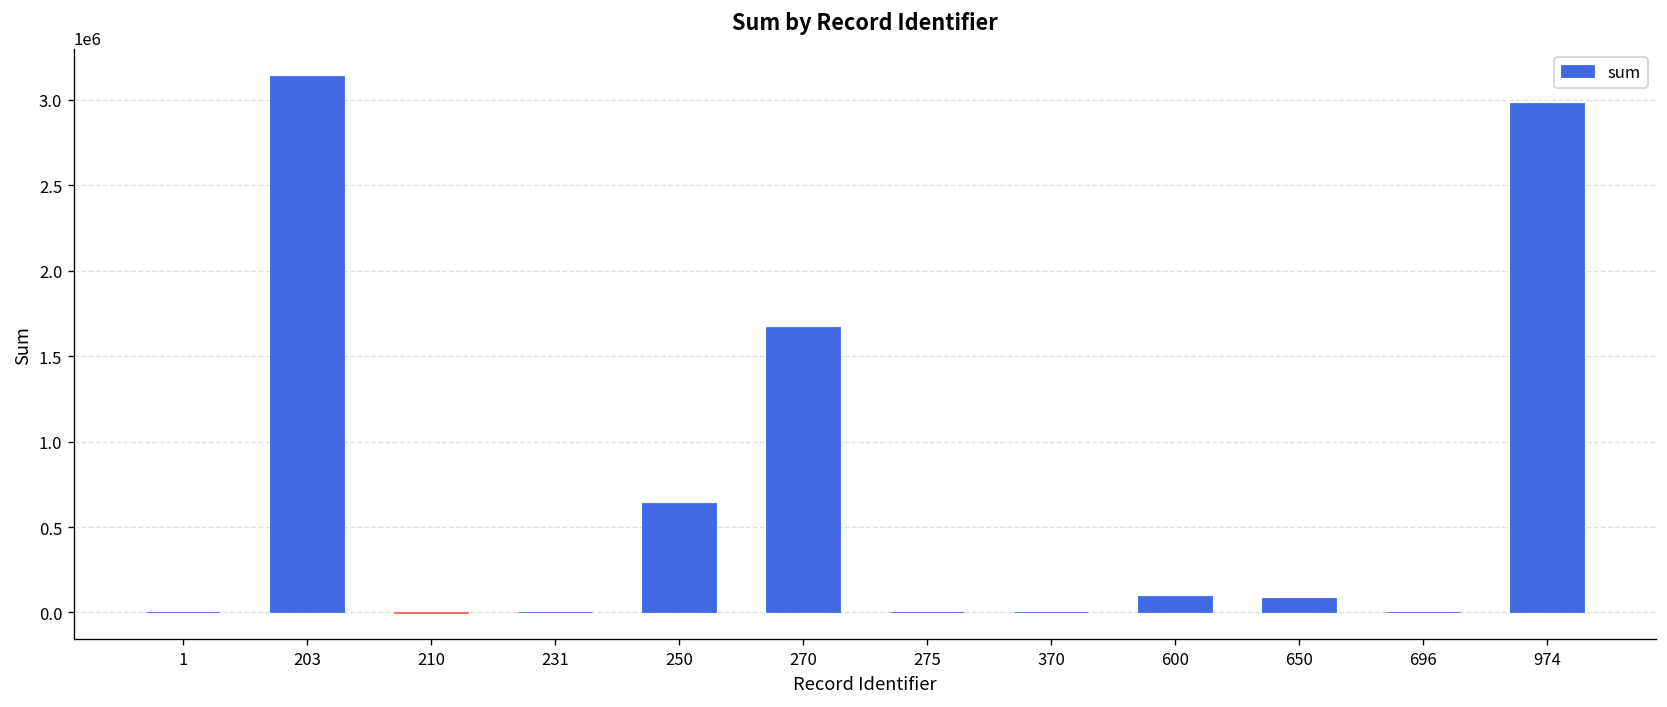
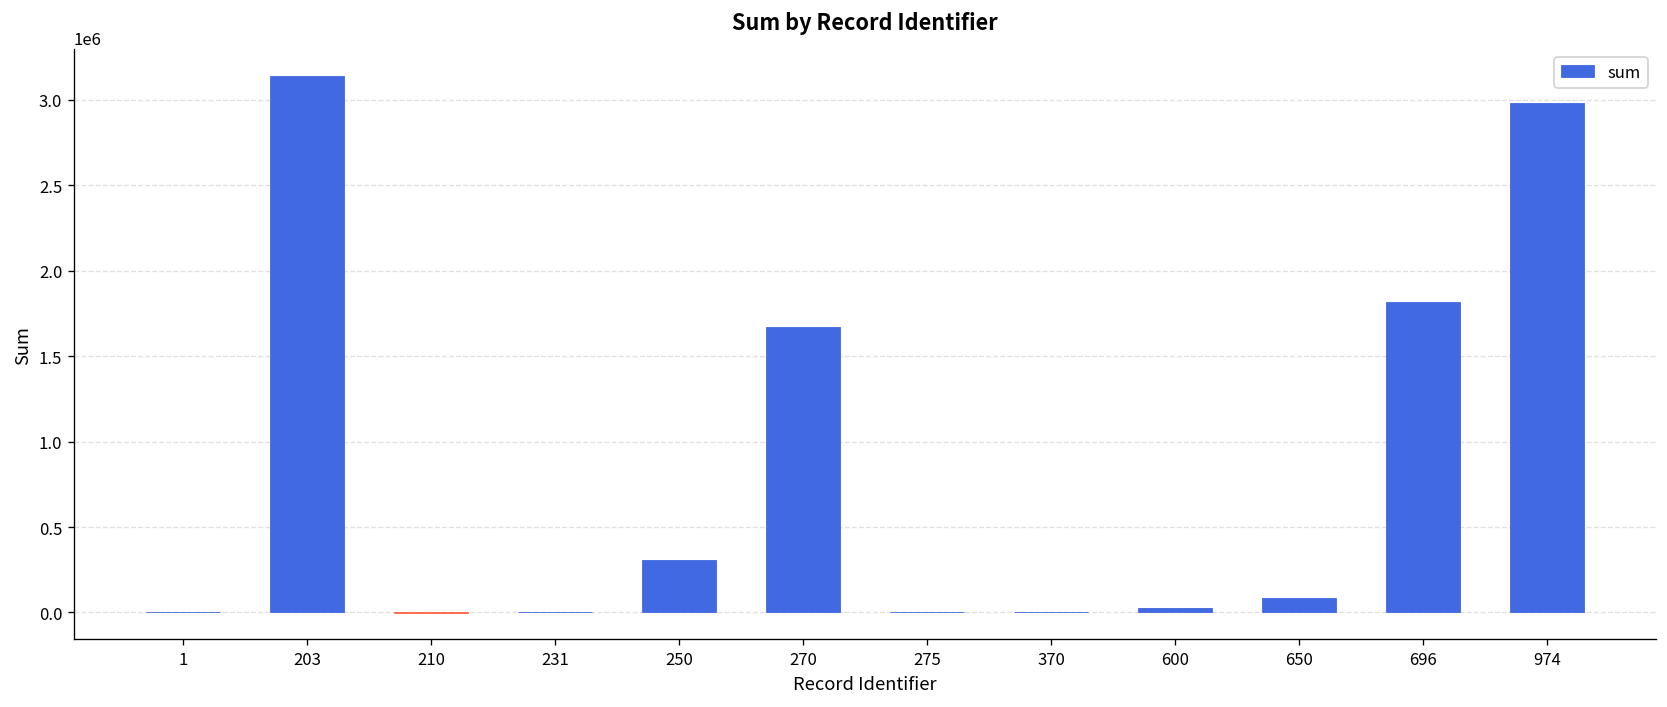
  {
    "203": 3140000,
-   "250": 640000,
+   "250": 310000,
    "270": 1670000,
-   "600": 90000,
+   "600": 30000,
    "650": 80000,
-   "696": 0,
+   "696": 1820000,
    "974": 2980000
  }
